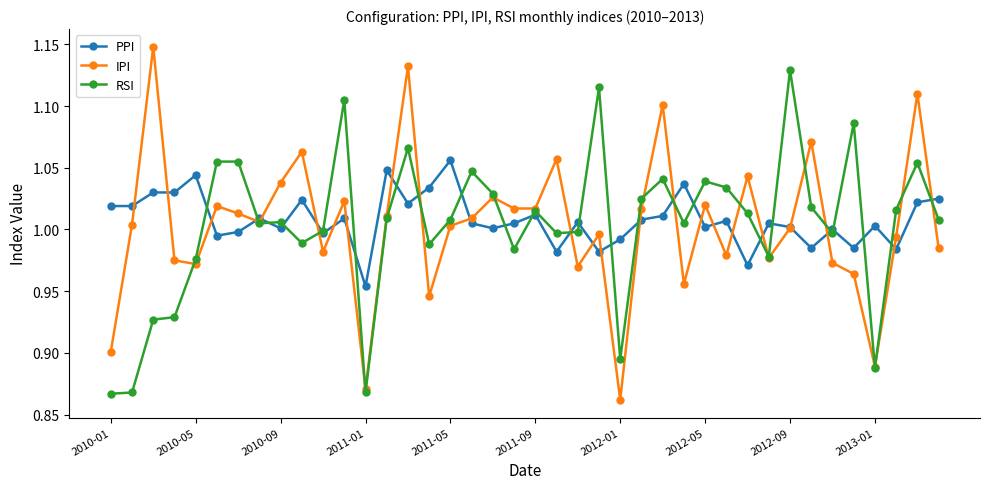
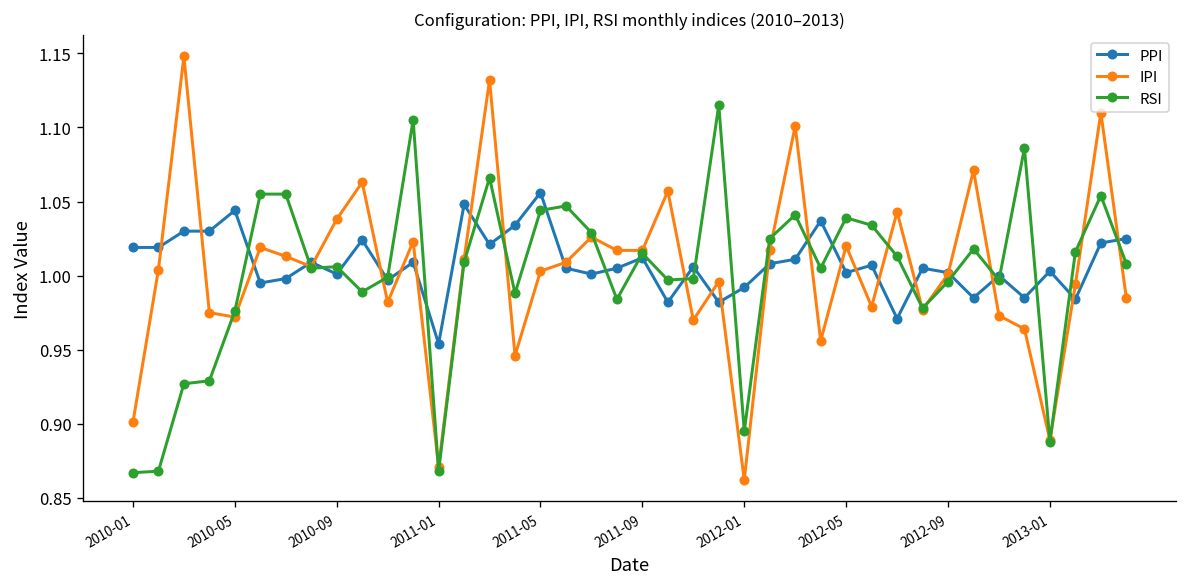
  {
    "PPI": {
      "2010-01": 1.019,
      "2010-05": 1.044,
      "2010-09": 1.001,
      "2011-01": 0.954,
      "2011-05": 1.056,
      "2011-09": 1.012,
      "2012-01": 0.992,
      "2012-05": 1.002,
      "2013-01": 1.003
    },
    "IPI": {
      "2010-01": 0.901,
      "2010-05": 0.972,
      "2010-09": 1.038,
      "2011-01": 0.871,
      "2011-05": 1.003,
      "2012-01": 0.862,
      "2012-05": 1.020
    },
    "RSI": {
      "2010-01": 0.867,
      "2010-05": 0.976,
      "2010-09": 1.006,
      "2011-01": 0.868,
-     "2011-05": 1.008,
+     "2011-05": 1.044,
      "2012-01": 0.895,
      "2012-05": 1.039,
-     "2012-09": 1.129
+     "2012-09": 0.996
    }
  }
